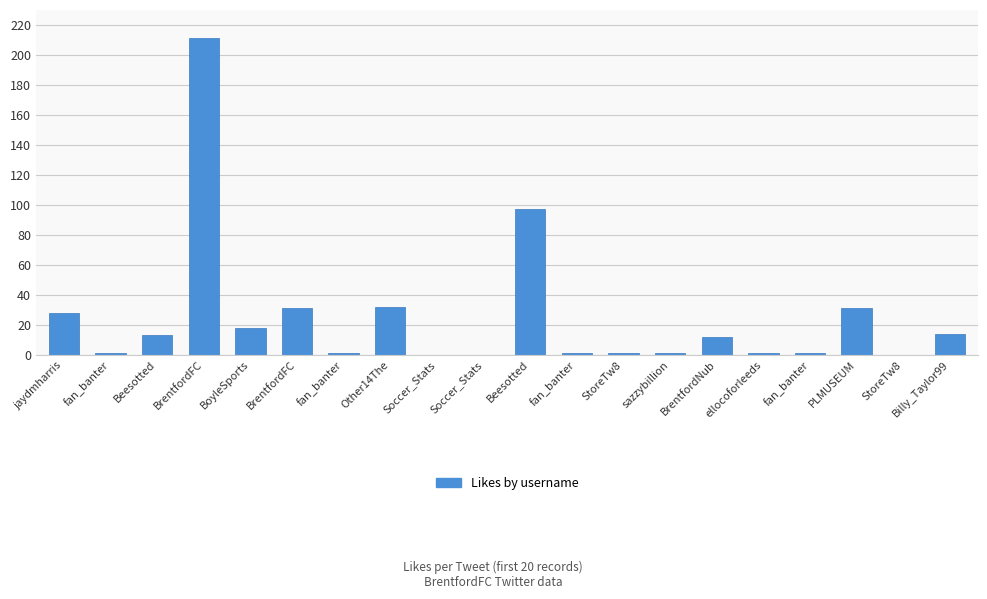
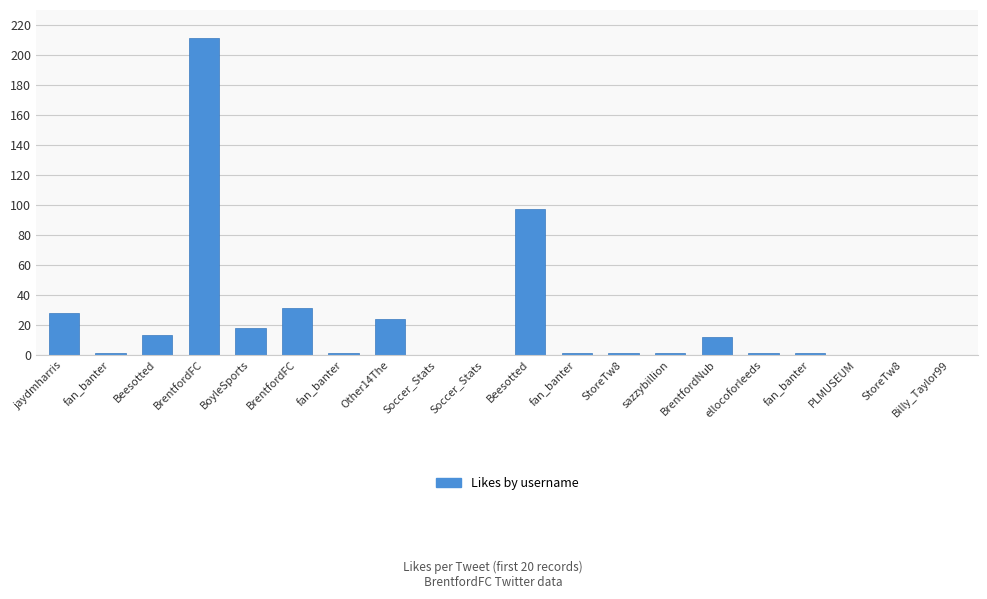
  {
    "jaydmharris": 28,
    "BoyleSports": 18,
-   "Other14The": 32,
+   "Other14The": 24,
    "BrentfordNub": 12,
-   "PLMUSEUM": 31,
-   "Billy_Taylor99": 14
+   "PLMUSEUM": 0,
+   "Billy_Taylor99": 0
  }
